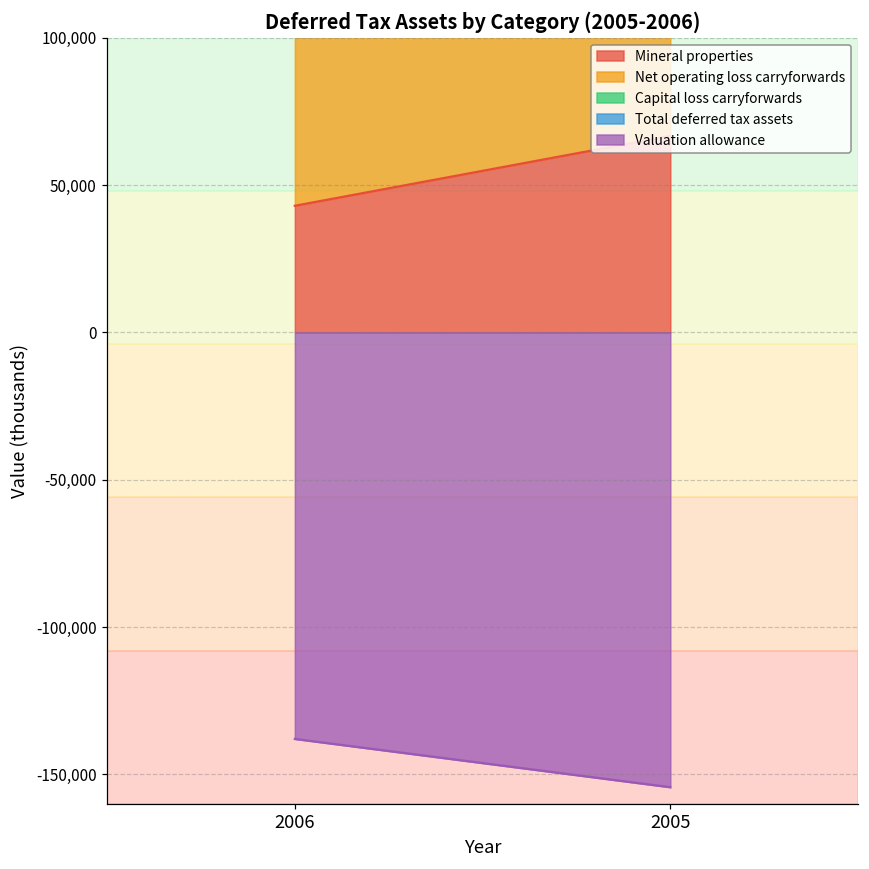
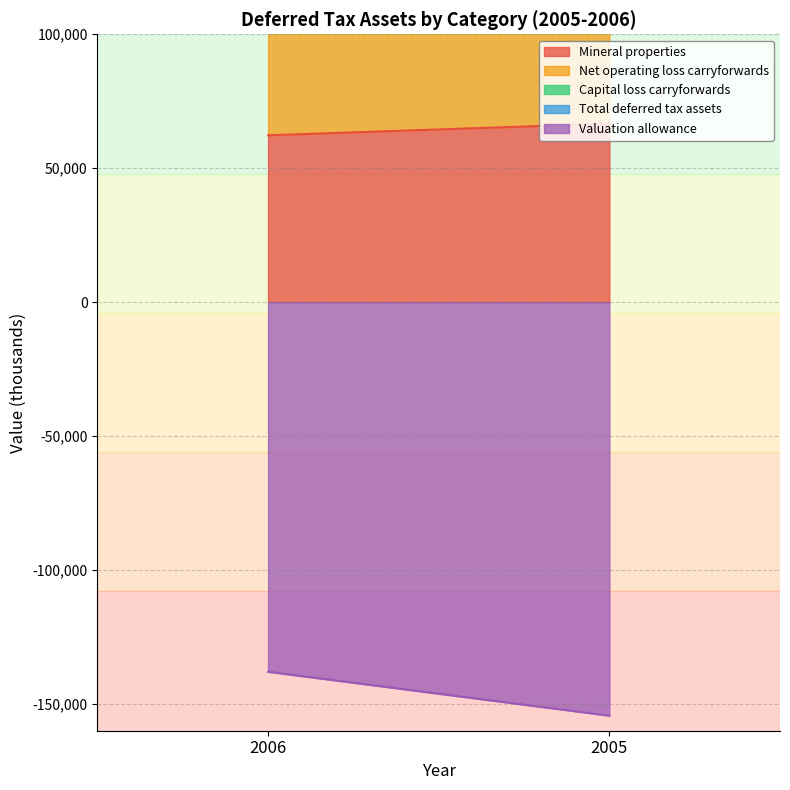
  {
    "Mineral properties": {
-     "2006": "43,000"
+     "2006": "62,000"
    }
  }
